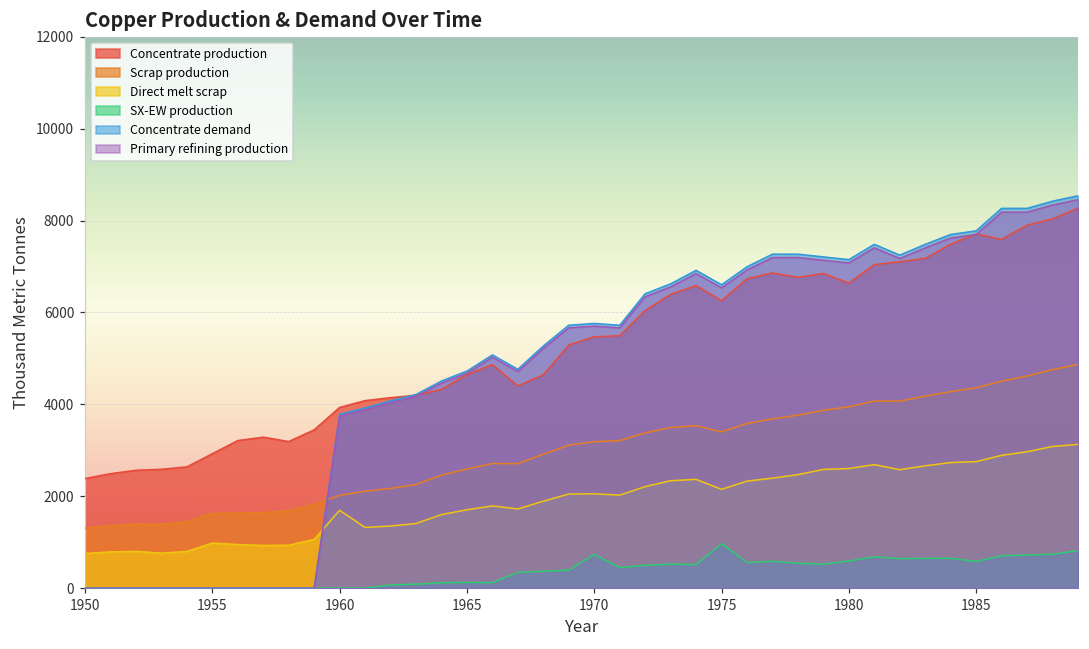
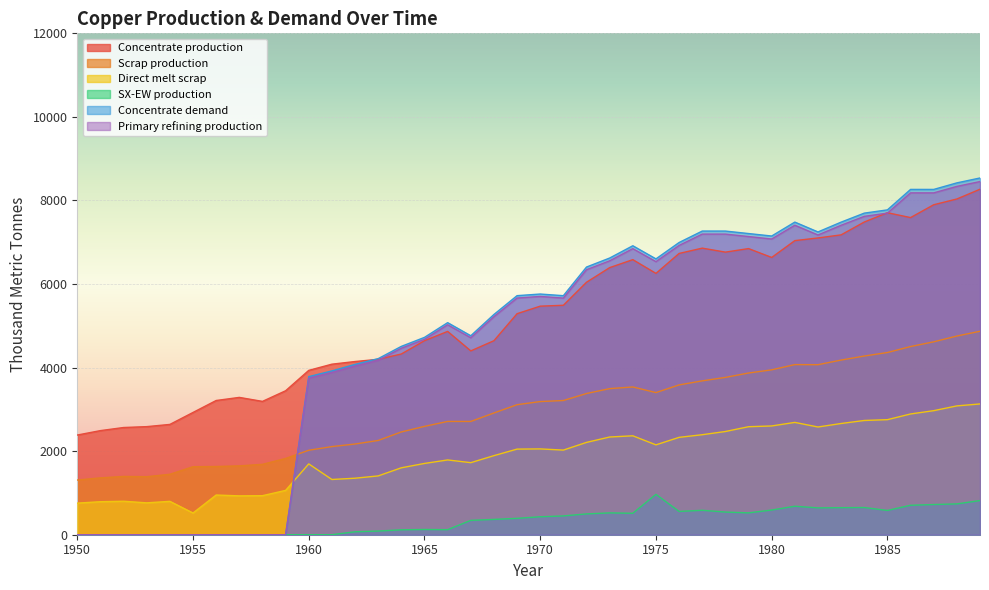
  {
    "Direct melt scrap": {
      "1950": 800,
-     "1955": 1000,
+     "1955": 500,
      "1960": 1700,
      "1965": 1700,
      "1970": 2100,
      "1975": 2200,
      "1980": 2600,
      "1985": 2800
    },
    "SX-EW production": {
      "1960": 0,
      "1965": 100,
-     "1970": 700,
+     "1970": 400,
      "1975": 1000,
      "1980": 600,
      "1985": 600
    },
    "Concentrate demand": {
      "1975": 6600,
      "1980": 7100,
      "1985": 7800
    },
    "Primary refining production": {
      "1975": 6500,
      "1980": 7100
    }
  }
